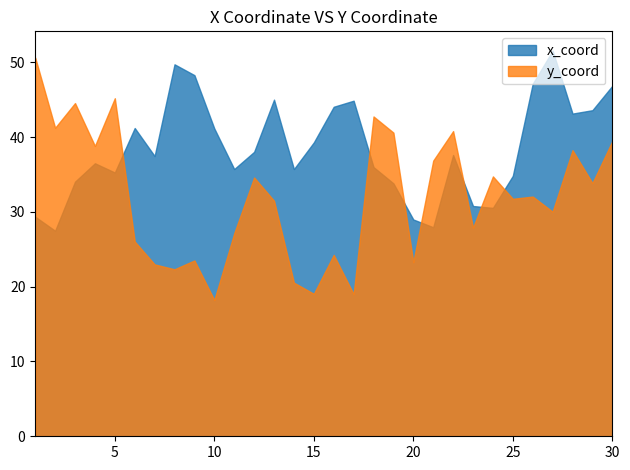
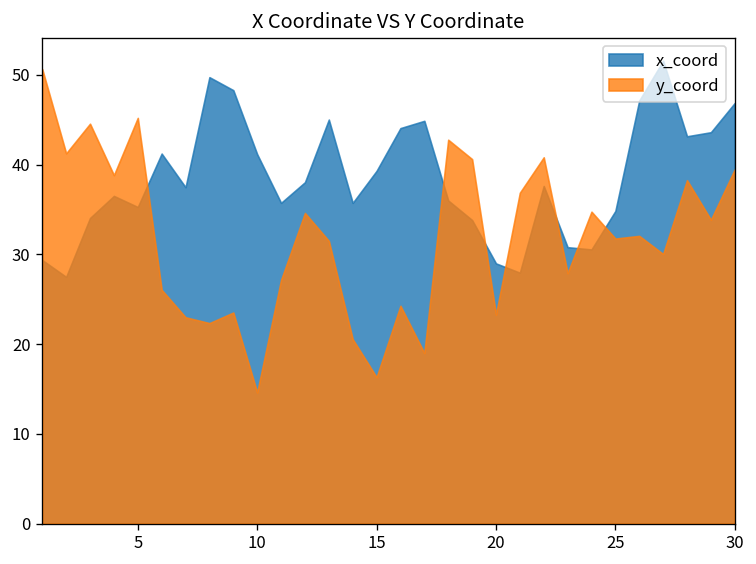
  {
    "x_coord": {
      "5": 35,
      "10": 41,
      "15": 39,
      "20": 29,
      "25": 35,
      "30": 47
    },
    "y_coord": {
      "5": 45,
-     "10": 18,
-     "15": 19,
+     "10": 15,
+     "15": 16,
      "20": 23,
      "25": 32,
      "30": 39
    }
  }
